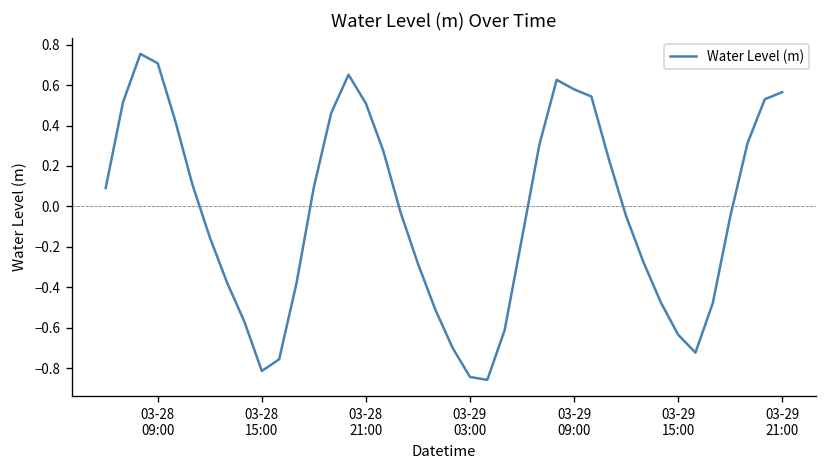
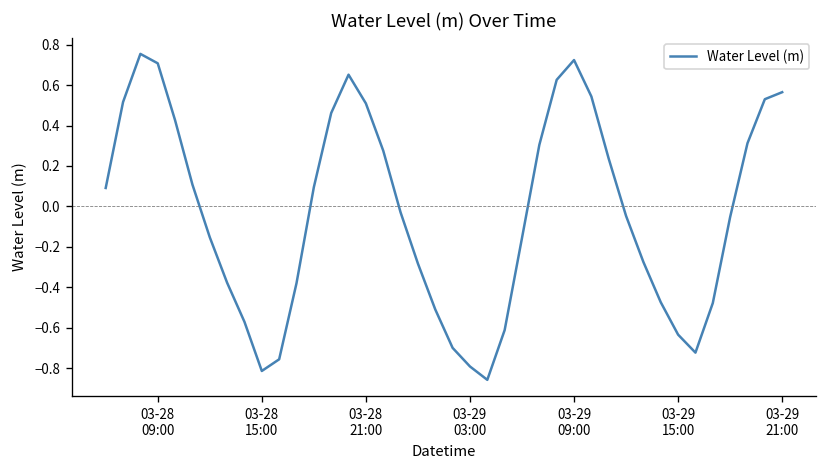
  {
    "03-28 09:00": 0.71,
    "03-28 15:00": -0.81,
    "03-28 21:00": 0.51,
-   "03-29 03:00": -0.84,
-   "03-29 09:00": 0.58,
+   "03-29 03:00": -0.79,
+   "03-29 09:00": 0.72,
    "03-29 15:00": -0.63,
    "03-29 21:00": 0.56
  }
